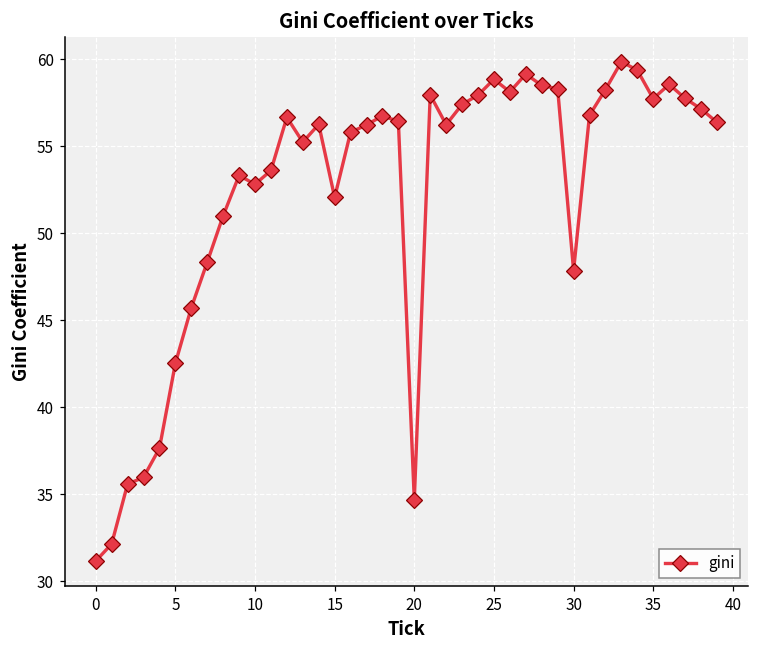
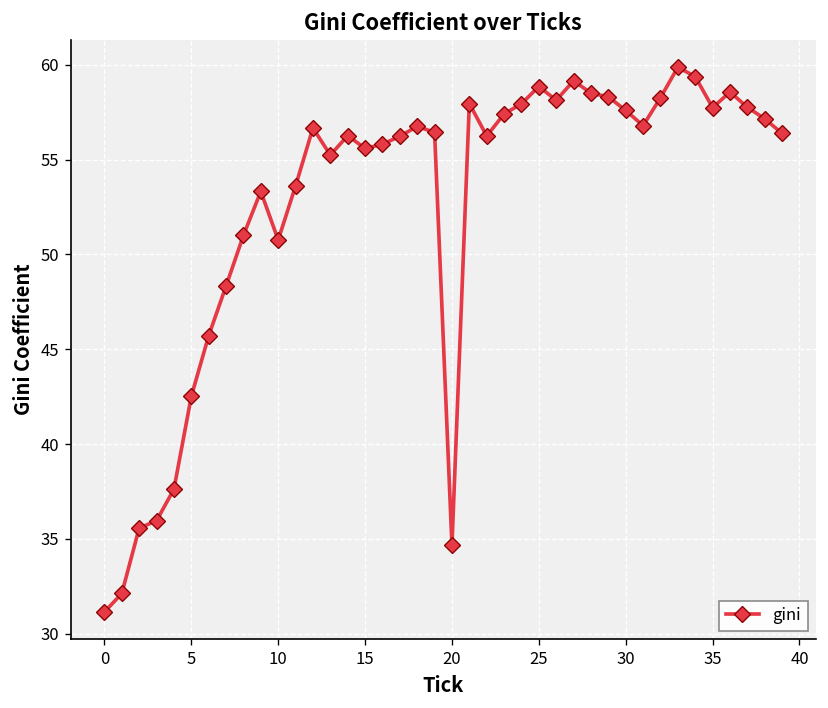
  {
    "0": 31.1,
    "5": 42.5,
-   "10": 52.8,
-   "15": 52.1,
+   "10": 50.8,
+   "15": 55.6,
    "20": 34.7,
    "25": 58.9,
-   "30": 47.9,
+   "30": 57.6,
    "35": 57.7
  }
